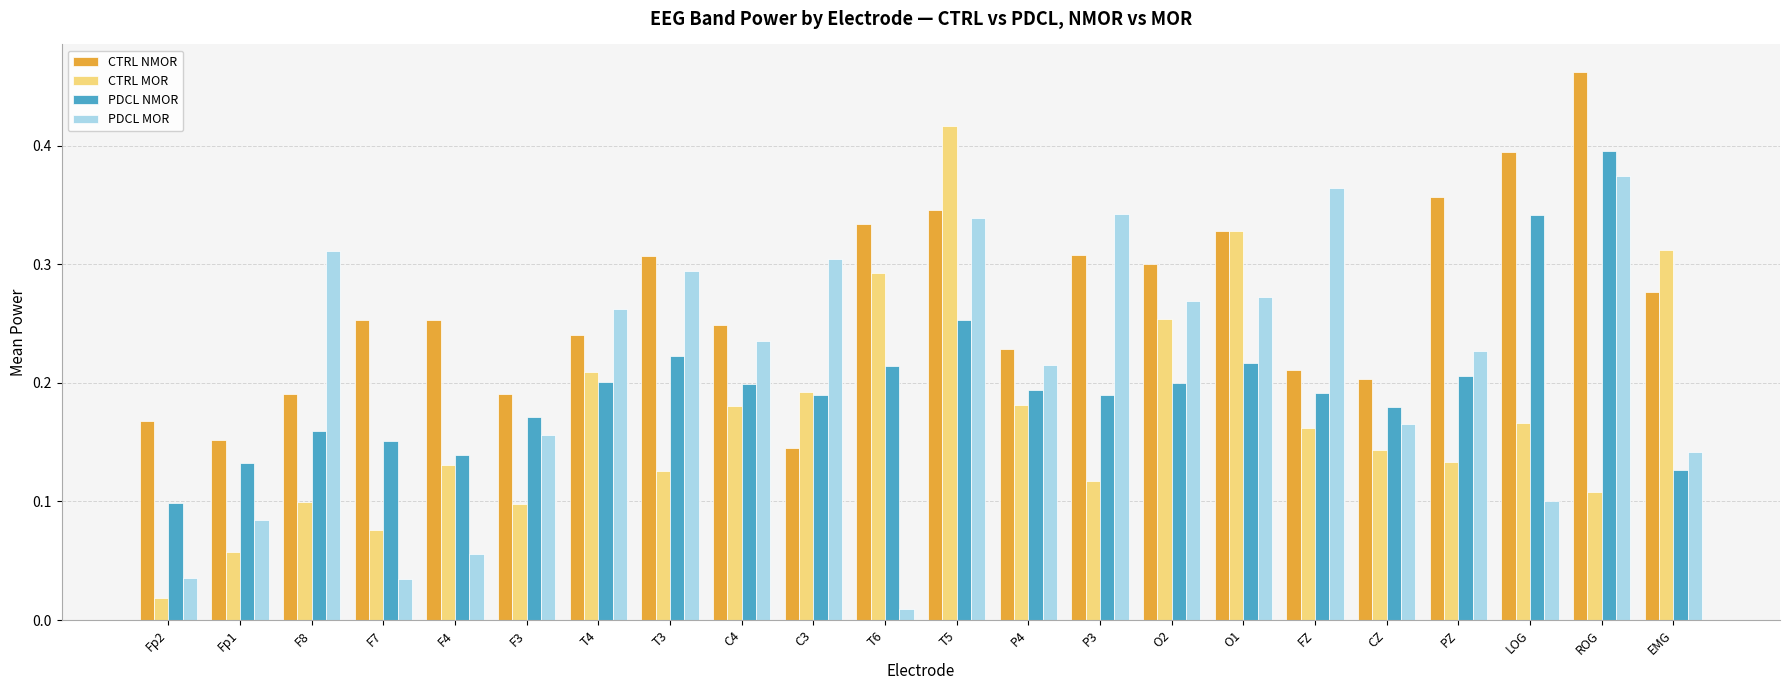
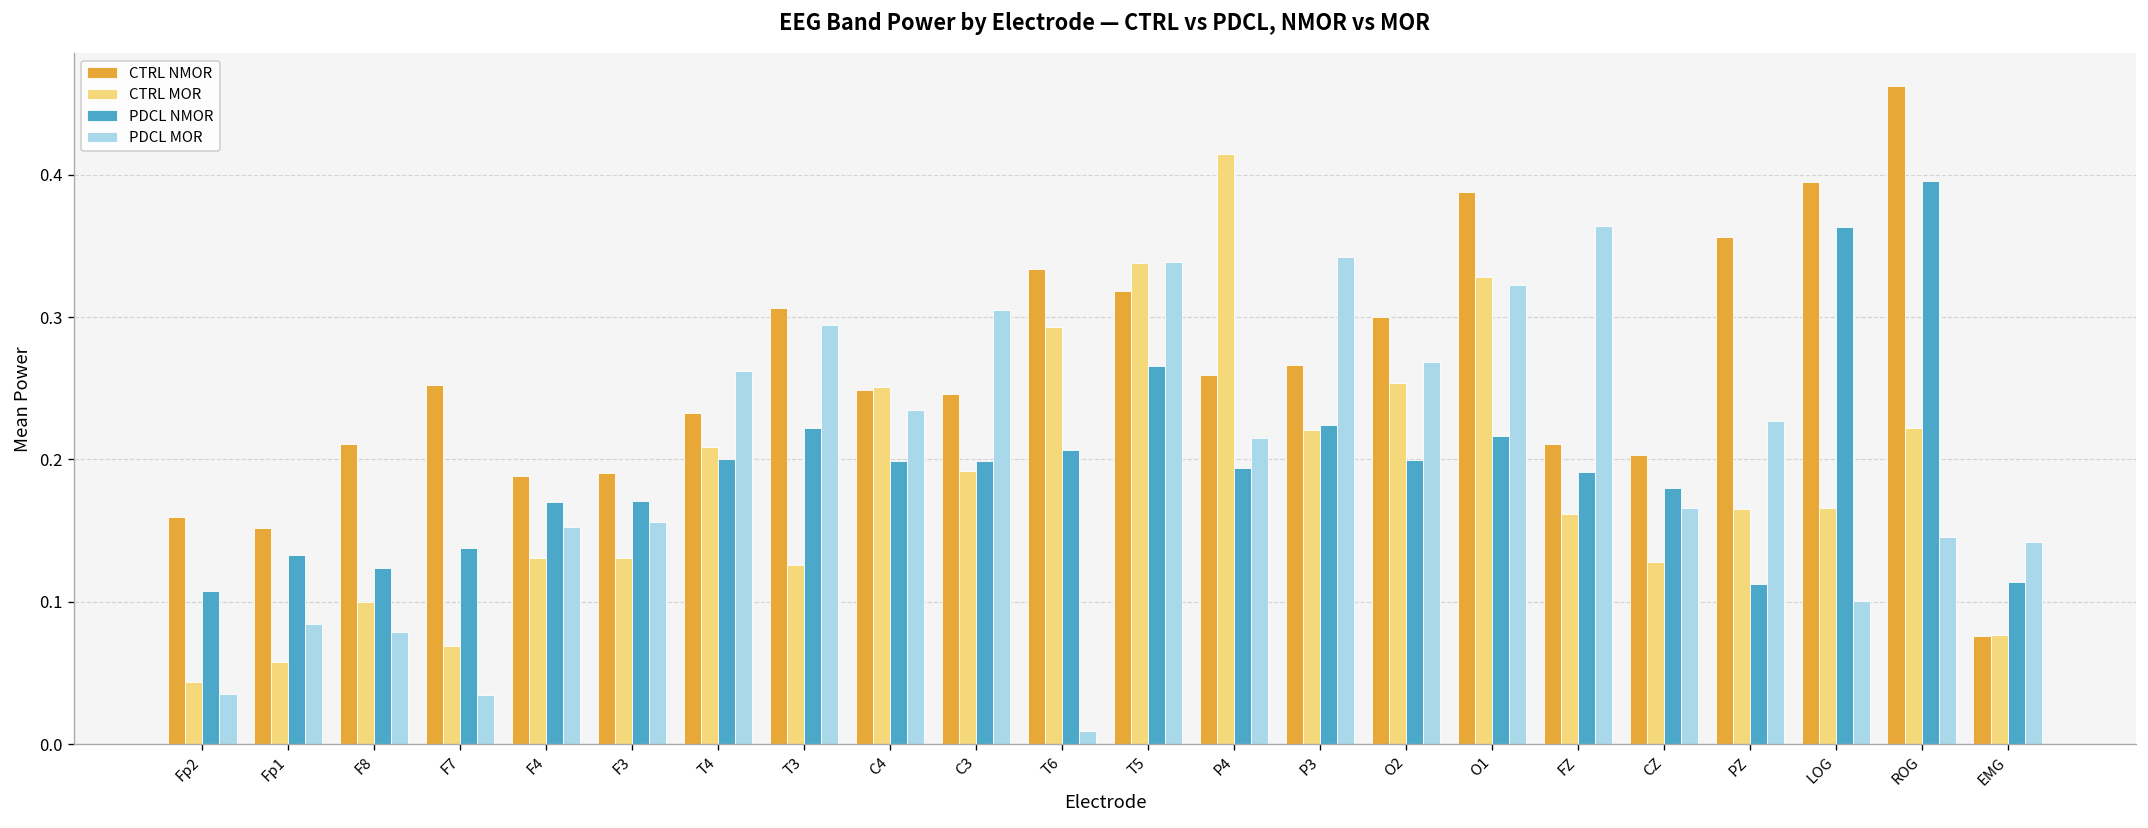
  {
    "CTRL NMOR": {
-     "Fp2": 0.168,
+     "Fp2": 0.160,
      "Fp1": 0.152,
-     "F8": 0.191,
+     "F8": 0.211,
      "F7": 0.253,
-     "F4": 0.253,
+     "F4": 0.189,
      "F3": 0.191,
-     "T4": 0.240,
+     "T4": 0.233,
      "T3": 0.307,
      "C4": 0.249,
-     "C3": 0.145,
+     "C3": 0.246,
      "T6": 0.334,
-     "T5": 0.346,
-     "P4": 0.229,
-     "P3": 0.308,
+     "T5": 0.319,
+     "P4": 0.259,
+     "P3": 0.266,
      "O2": 0.300,
-     "O1": 0.328,
+     "O1": 0.388,
      "FZ": 0.211,
      "CZ": 0.203,
      "PZ": 0.357,
      "LOG": 0.395,
      "ROG": 0.462,
-     "EMG": 0.276
+     "EMG": 0.076
    },
    "CTRL MOR": {
-     "Fp2": 0.018,
+     "Fp2": 0.043,
      "Fp1": 0.058,
      "F8": 0.100,
-     "F7": 0.076,
+     "F7": 0.069,
      "F4": 0.131,
-     "F3": 0.098,
+     "F3": 0.131,
      "T4": 0.209,
      "T3": 0.126,
-     "C4": 0.180,
+     "C4": 0.251,
      "C3": 0.192,
      "T6": 0.293,
-     "T5": 0.417,
-     "P4": 0.181,
-     "P3": 0.118,
+     "T5": 0.338,
+     "P4": 0.414,
+     "P3": 0.221,
      "O2": 0.254,
      "O1": 0.328,
      "FZ": 0.162,
-     "CZ": 0.143,
-     "PZ": 0.133,
+     "CZ": 0.128,
+     "PZ": 0.165,
      "LOG": 0.166,
-     "ROG": 0.108,
-     "EMG": 0.312
+     "ROG": 0.222,
+     "EMG": 0.076
    },
    "PDCL NMOR": {
-     "Fp2": 0.098,
+     "Fp2": 0.108,
      "Fp1": 0.133,
-     "F8": 0.159,
-     "F7": 0.151,
-     "F4": 0.139,
+     "F8": 0.124,
+     "F7": 0.138,
+     "F4": 0.170,
      "F3": 0.171,
      "T4": 0.200,
      "T3": 0.222,
      "C4": 0.199,
-     "C3": 0.190,
-     "T6": 0.214,
-     "T5": 0.253,
+     "C3": 0.199,
+     "T6": 0.206,
+     "T5": 0.266,
      "P4": 0.194,
-     "P3": 0.190,
+     "P3": 0.224,
      "O2": 0.200,
      "O1": 0.217,
      "FZ": 0.191,
      "CZ": 0.180,
-     "PZ": 0.205,
-     "LOG": 0.342,
+     "PZ": 0.112,
+     "LOG": 0.363,
      "ROG": 0.395,
-     "EMG": 0.126
+     "EMG": 0.114
    },
    "PDCL MOR": {
      "Fp2": 0.035,
      "Fp1": 0.084,
-     "F8": 0.311,
+     "F8": 0.079,
      "F7": 0.035,
-     "F4": 0.056,
+     "F4": 0.153,
      "F3": 0.156,
      "T4": 0.262,
      "T3": 0.295,
      "C4": 0.235,
      "C3": 0.305,
      "T6": 0.009,
      "T5": 0.339,
      "P4": 0.215,
      "P3": 0.342,
      "O2": 0.269,
-     "O1": 0.272,
+     "O1": 0.323,
      "FZ": 0.364,
      "CZ": 0.166,
      "PZ": 0.227,
      "LOG": 0.100,
-     "ROG": 0.375,
+     "ROG": 0.146,
      "EMG": 0.142
    }
  }
